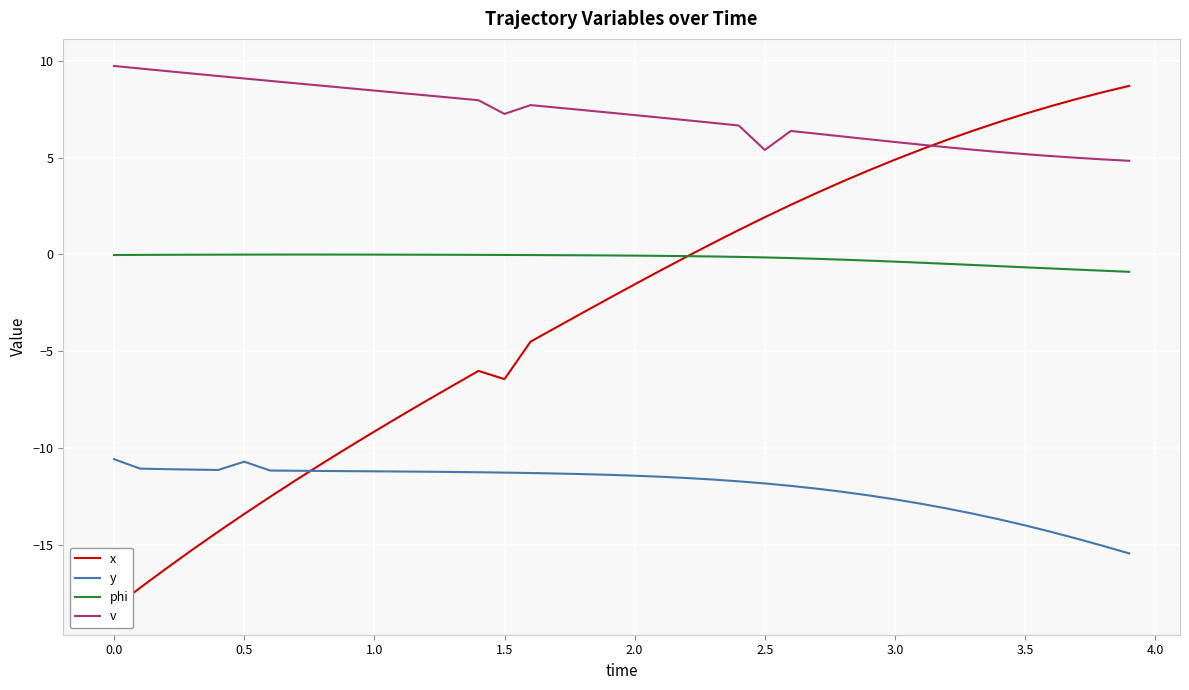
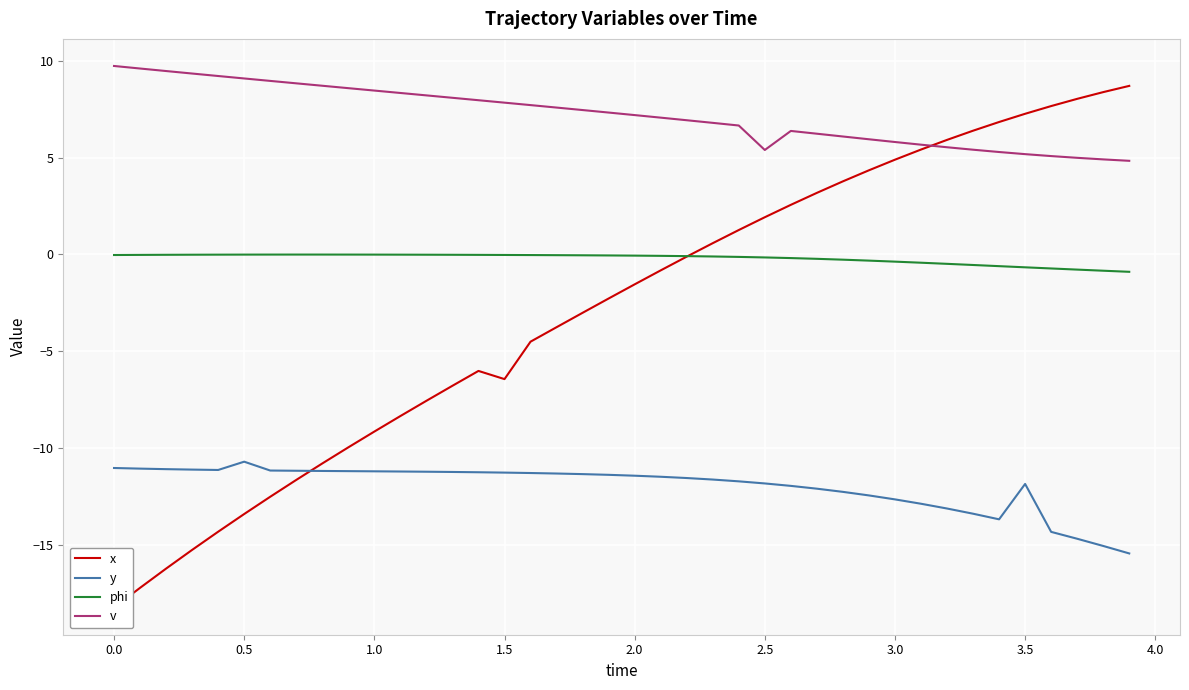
  {
    "x": {
      "0.5": -13.4,
      "1.0": -9.1,
      "1.5": -6.4,
      "2.0": -1.5,
      "2.5": 1.9,
      "3.0": 4.9,
      "3.5": 7.3
    },
    "y": {
-     "0.0": -10.6,
+     "0.0": -11.0,
      "0.5": -10.7,
      "1.0": -11.2,
      "1.5": -11.3,
      "2.0": -11.4,
      "2.5": -11.8,
      "3.0": -12.6,
-     "3.5": -14.0
+     "3.5": -11.9
    },
    "phi": {
      "0.0": 0.0,
      "0.5": 0.0,
      "1.0": 0.0,
      "1.5": 0.0,
      "2.0": -0.1,
      "2.5": -0.2,
      "3.0": -0.4,
      "3.5": -0.7
    },
    "v": {
      "0.0": 9.7,
      "0.5": 9.1,
      "1.0": 8.5,
-     "1.5": 7.3,
+     "1.5": 7.8,
      "2.0": 7.2,
      "2.5": 5.4,
      "3.0": 5.8,
      "3.5": 5.2
    }
  }
